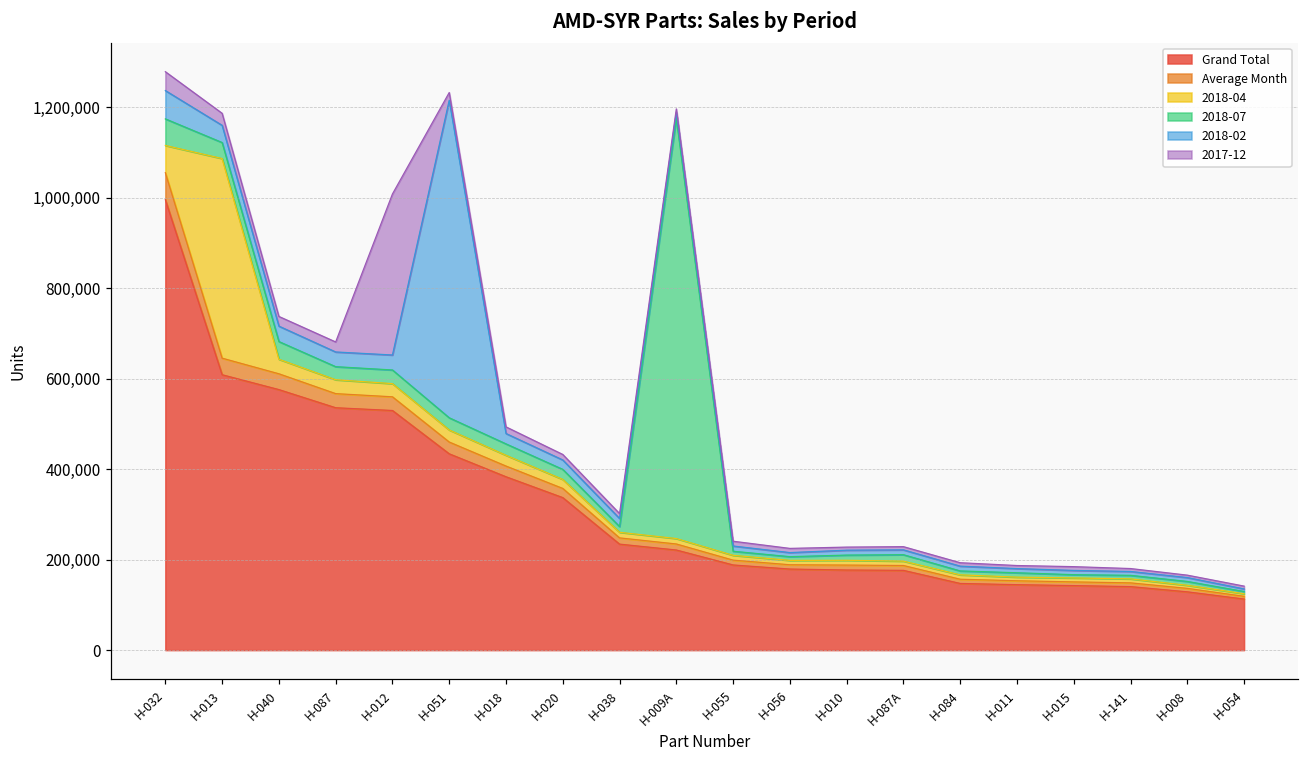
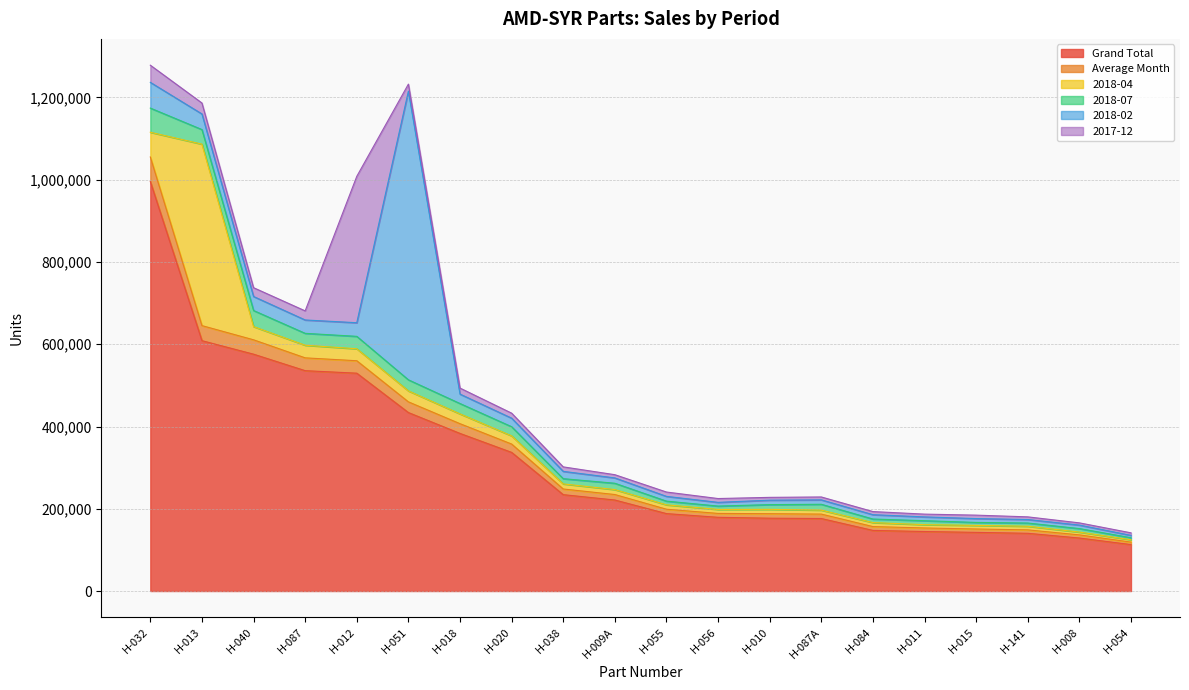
  {
    "2018-04": {
      "H-032": "60,000",
      "H-013": "440,000",
      "H-040": "30,000",
      "H-087": "30,000",
      "H-012": "30,000",
      "H-051": "30,000",
      "H-018": "20,000",
      "H-020": "20,000",
      "H-038": "10,000",
      "H-009A": "10,000",
      "H-055": "10,000",
      "H-056": "10,000",
      "H-010": "10,000",
      "H-087A": "10,000",
      "H-084": "10,000",
      "H-011": "10,000",
      "H-015": "10,000",
      "H-141": "10,000",
      "H-008": "10,000"
    },
    "2018-07": {
      "H-032": "60,000",
      "H-013": "40,000",
      "H-040": "40,000",
      "H-087": "30,000",
      "H-012": "30,000",
      "H-051": "30,000",
      "H-018": "30,000",
      "H-020": "20,000",
      "H-038": "10,000",
-     "H-009A": "930,000",
+     "H-009A": "20,000",
      "H-055": "10,000",
      "H-056": "10,000",
      "H-010": "10,000",
      "H-087A": "10,000",
      "H-084": "10,000",
      "H-011": "10,000",
      "H-015": "10,000",
      "H-141": "10,000",
      "H-008": "10,000"
    },
    "2018-02": {
      "H-032": "60,000",
      "H-013": "40,000",
      "H-040": "30,000",
      "H-087": "30,000",
      "H-012": "30,000",
      "H-051": "700,000",
      "H-018": "20,000",
      "H-020": "20,000",
      "H-038": "20,000",
      "H-009A": "10,000",
      "H-055": "10,000",
      "H-056": "10,000",
      "H-010": "10,000",
      "H-087A": "10,000",
      "H-084": "10,000",
      "H-011": "10,000",
      "H-015": "10,000",
      "H-141": "10,000"
    },
    "2017-12": {
      "H-032": "40,000",
      "H-013": "30,000",
      "H-040": "20,000",
      "H-087": "20,000",
      "H-012": "360,000",
      "H-051": "20,000",
      "H-018": "10,000",
      "H-020": "10,000",
      "H-038": "10,000",
      "H-009A": "10,000",
      "H-055": "10,000",
      "H-056": "10,000",
      "H-010": "10,000",
      "H-087A": "10,000",
      "H-084": "10,000",
      "H-011": "10,000",
      "H-015": "10,000",
      "H-141": "10,000",
      "H-054": "10,000"
    }
  }
